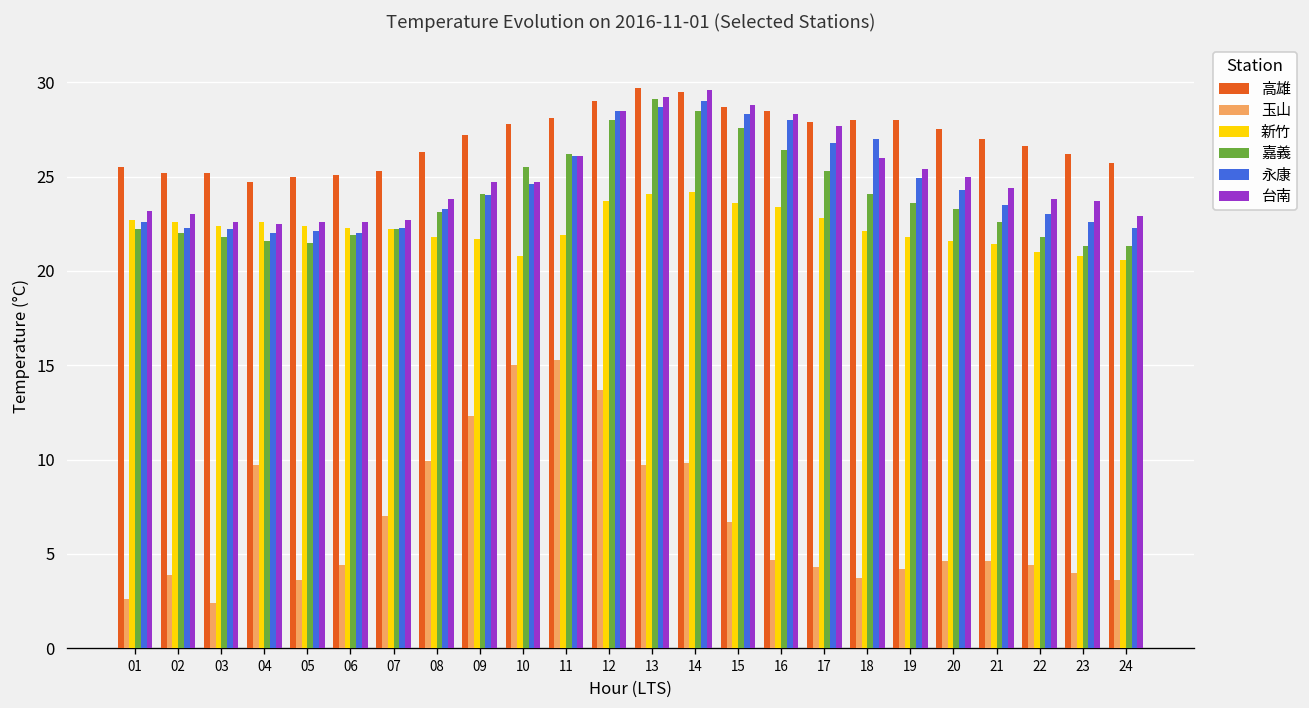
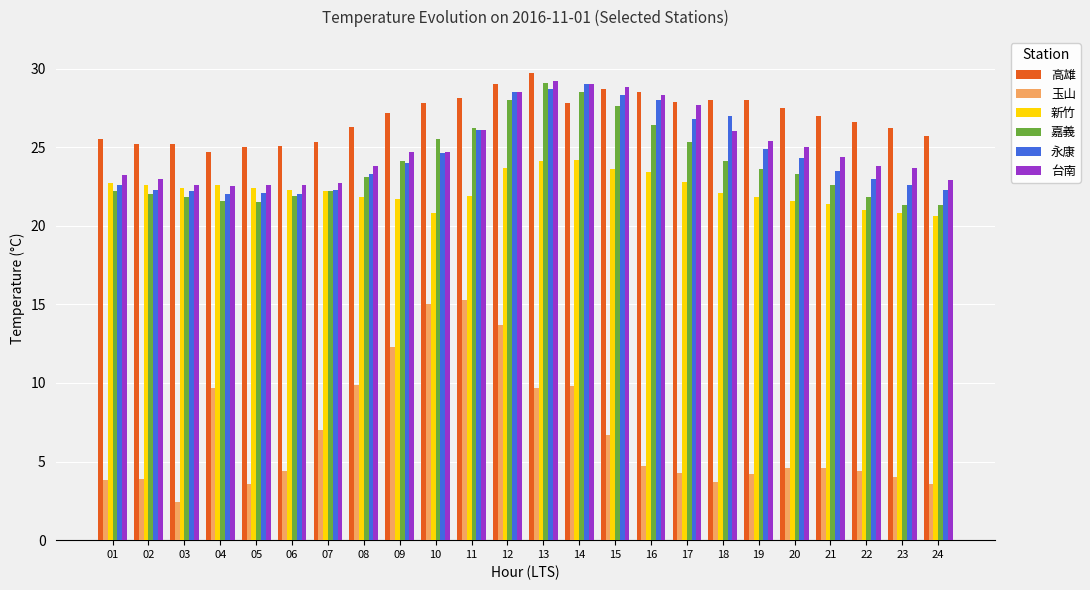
  {
    "高雄": {
      "01": 25.5,
      "02": 25.2,
      "03": 25.2,
      "04": 24.7,
      "05": 25.0,
      "06": 25.1,
      "07": 25.3,
      "08": 26.3,
      "09": 27.2,
      "10": 27.8,
      "11": 28.1,
      "12": 29.0,
      "13": 29.7,
-     "14": 29.5,
+     "14": 27.8,
      "15": 28.7,
      "16": 28.5,
      "17": 27.9,
      "18": 28.0,
      "19": 28.0,
      "20": 27.5,
      "21": 27.0,
      "22": 26.6,
      "23": 26.2,
      "24": 25.7
    },
    "玉山": {
-     "01": 2.6,
+     "01": 3.8,
      "02": 3.9,
      "03": 2.4,
      "04": 9.7,
      "05": 3.6,
      "06": 4.4,
      "07": 7.0,
      "08": 9.9,
      "09": 12.3,
      "10": 15.0,
      "11": 15.3,
      "12": 13.7,
      "13": 9.7,
      "14": 9.8,
      "15": 6.7,
      "16": 4.7,
      "17": 4.3,
      "18": 3.7,
      "19": 4.2,
      "20": 4.6,
      "21": 4.6,
      "22": 4.4,
      "23": 4.0,
      "24": 3.6
    },
    "新竹": {
      "01": 22.7,
      "02": 22.6,
      "03": 22.4,
      "04": 22.6,
      "05": 22.4,
      "06": 22.3,
      "07": 22.2,
      "08": 21.8,
      "09": 21.7,
      "10": 20.8,
      "11": 21.9,
      "12": 23.7,
      "13": 24.1,
      "14": 24.2,
      "15": 23.6,
      "16": 23.4,
      "17": 22.8,
      "18": 22.1,
      "19": 21.8,
      "20": 21.6,
      "21": 21.4,
      "22": 21.0,
      "23": 20.8,
      "24": 20.6
    },
    "嘉義": {
      "01": 22.2,
      "02": 22.0,
      "03": 21.8,
      "04": 21.6,
      "05": 21.5,
      "06": 21.9,
      "07": 22.2,
      "08": 23.1,
      "09": 24.1,
      "10": 25.5,
      "11": 26.2,
      "12": 28.0,
      "13": 29.1,
      "14": 28.5,
      "15": 27.6,
      "16": 26.4,
      "17": 25.3,
      "18": 24.1,
      "19": 23.6,
      "20": 23.3,
      "21": 22.6,
      "22": 21.8,
      "23": 21.3,
      "24": 21.3
    },
    "永康": {
      "01": 22.6,
      "02": 22.3,
      "03": 22.2,
      "04": 22.0,
      "05": 22.1,
      "06": 22.0,
      "07": 22.3,
      "08": 23.3,
      "09": 24.0,
      "10": 24.6,
      "11": 26.1,
      "12": 28.5,
      "13": 28.7,
      "14": 29.0,
      "15": 28.3,
      "16": 28.0,
      "17": 26.8,
      "18": 27.0,
      "19": 24.9,
      "20": 24.3,
      "21": 23.5,
      "22": 23.0,
      "23": 22.6,
      "24": 22.3
    },
    "台南": {
      "01": 23.2,
      "02": 23.0,
      "03": 22.6,
      "04": 22.5,
      "05": 22.6,
      "06": 22.6,
      "07": 22.7,
      "08": 23.8,
      "09": 24.7,
      "10": 24.7,
      "11": 26.1,
      "12": 28.5,
      "13": 29.2,
-     "14": 29.6,
+     "14": 29.0,
      "15": 28.8,
      "16": 28.3,
      "17": 27.7,
      "18": 26.0,
      "19": 25.4,
      "20": 25.0,
      "21": 24.4,
      "22": 23.8,
      "23": 23.7,
      "24": 22.9
    }
  }
